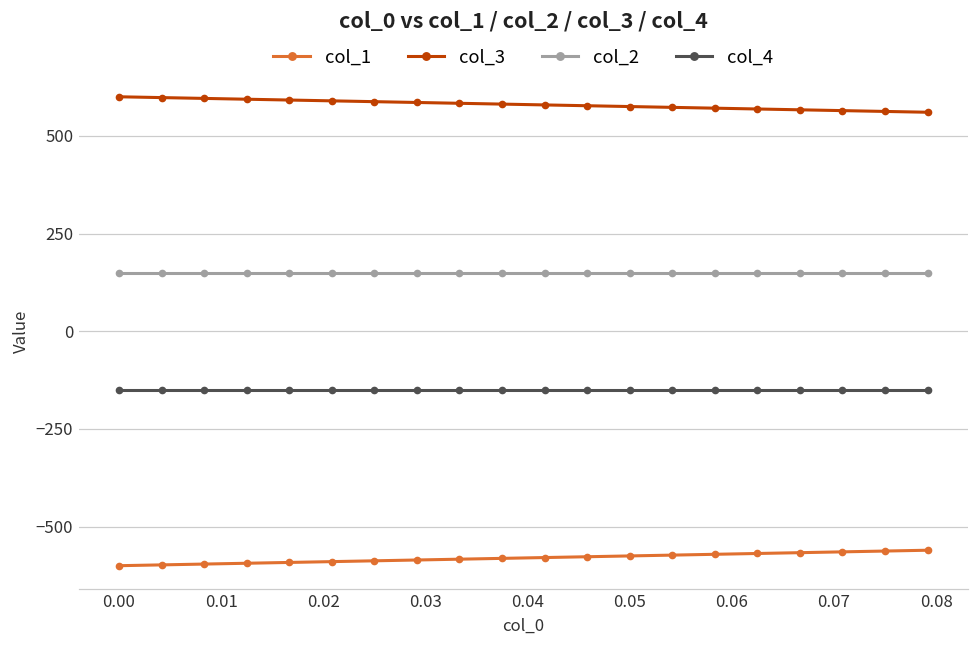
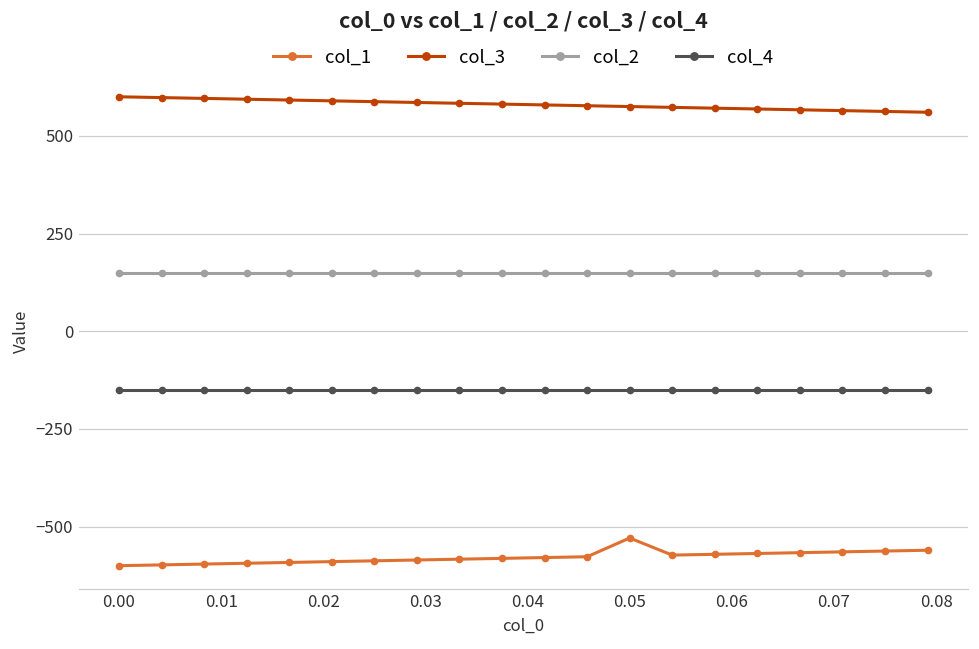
  {
    "col_1": {
      "0.00": -600,
-     "0.05": -580
+     "0.05": -530
    },
    "col_3": {
      "0.00": 600,
      "0.05": 580
    },
    "col_2": {
      "0.00": 150,
      "0.05": 150
    },
    "col_4": {
      "0.00": -150,
      "0.05": -150
    }
  }
